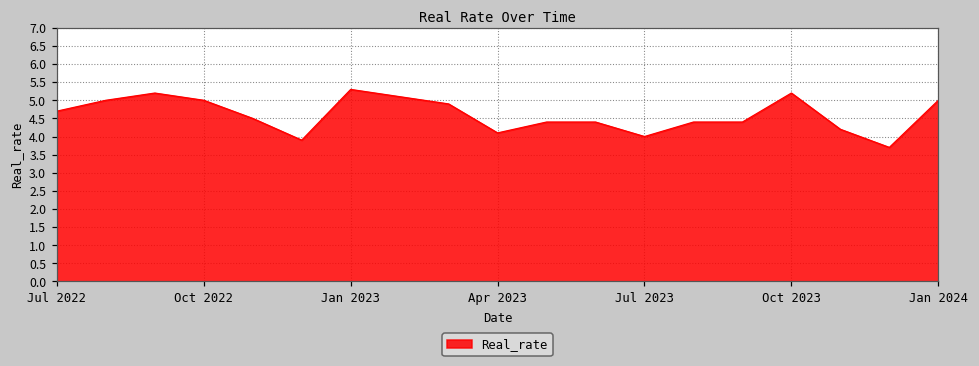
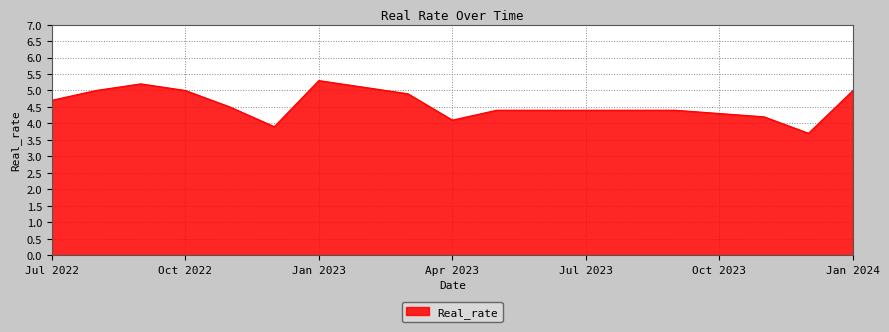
  {
    "Jul 2022": 4.7,
    "Oct 2022": 5.0,
    "Jan 2023": 5.3,
    "Apr 2023": 4.1,
-   "Jul 2023": 4.0,
-   "Oct 2023": 5.2,
+   "Jul 2023": 4.4,
+   "Oct 2023": 4.3,
    "Jan 2024": 5.0
  }
